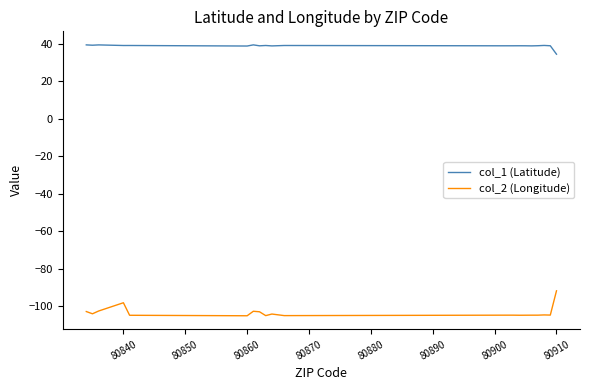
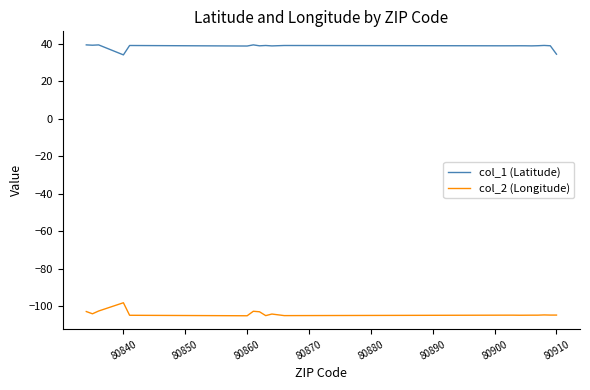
  {
    "col_1 (Latitude)": {
-     "80840": 39,
+     "80840": 34,
      "80860": 39,
      "80910": 34
    },
    "col_2 (Longitude)": {
      "80840": -98,
      "80860": -105,
-     "80910": -92
+     "80910": -105
    }
  }
